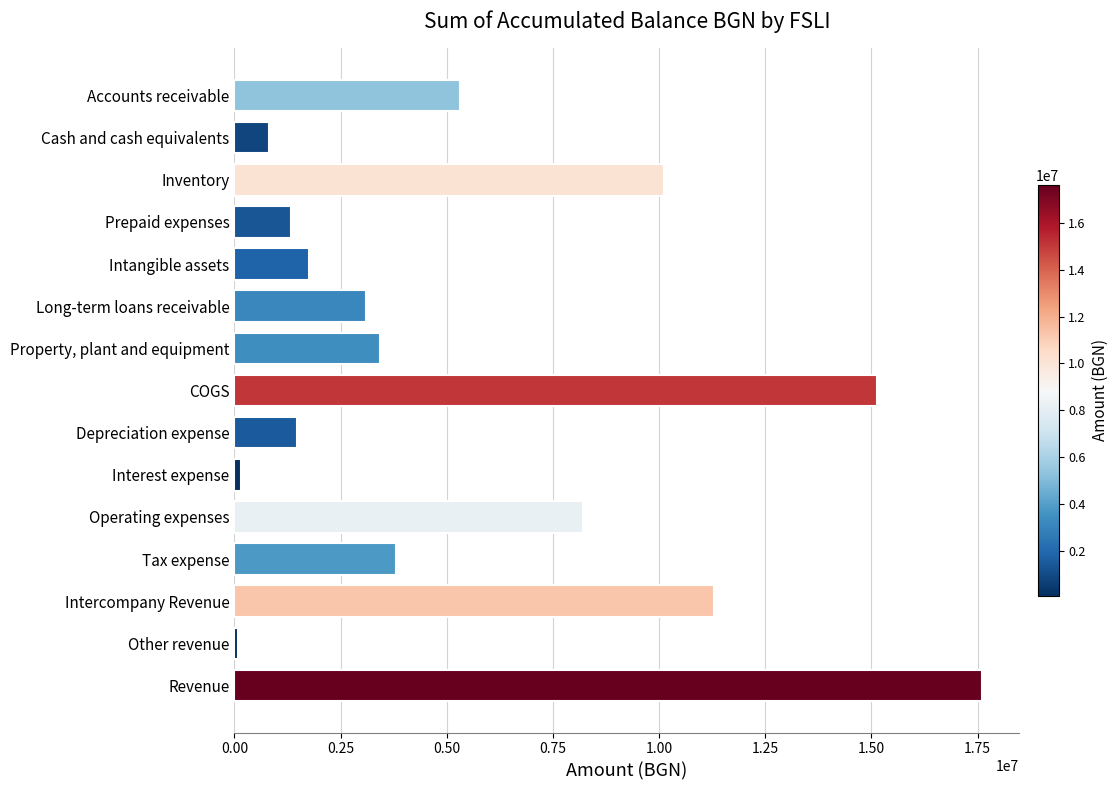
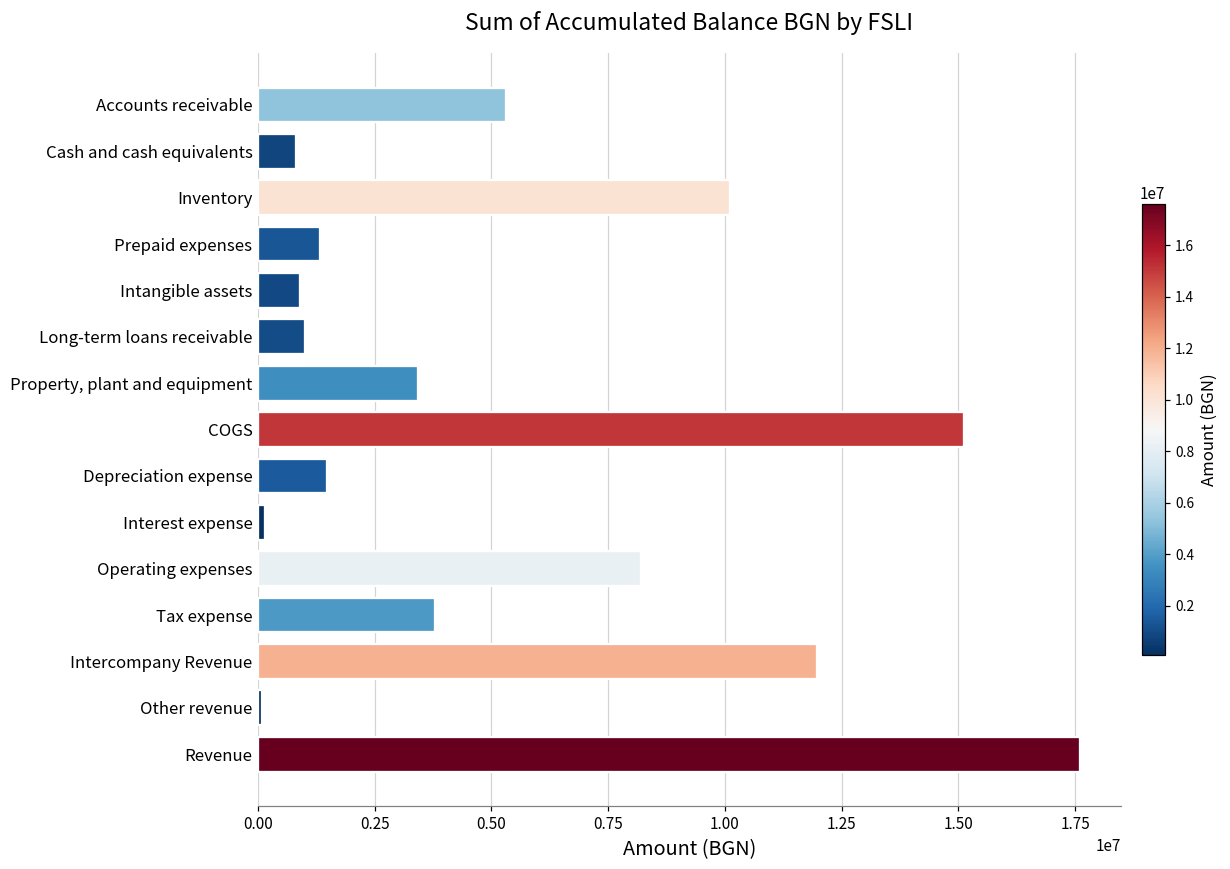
  {
    "Accounts receivable": 5300000,
    "Cash and cash equivalents": 800000,
    "Inventory": 10100000,
    "Prepaid expenses": 1300000,
-   "Intangible assets": 1800000,
-   "Long-term loans receivable": 3100000,
+   "Intangible assets": 900000,
+   "Long-term loans receivable": 1000000,
    "Property, plant and equipment": 3400000,
    "COGS": 15100000,
    "Depreciation expense": 1500000,
    "Interest expense": 100000,
    "Operating expenses": 8200000,
    "Tax expense": 3800000,
-   "Intercompany Revenue": 11300000,
+   "Intercompany Revenue": 12000000,
    "Other revenue": 100000,
    "Revenue": 17600000
  }
